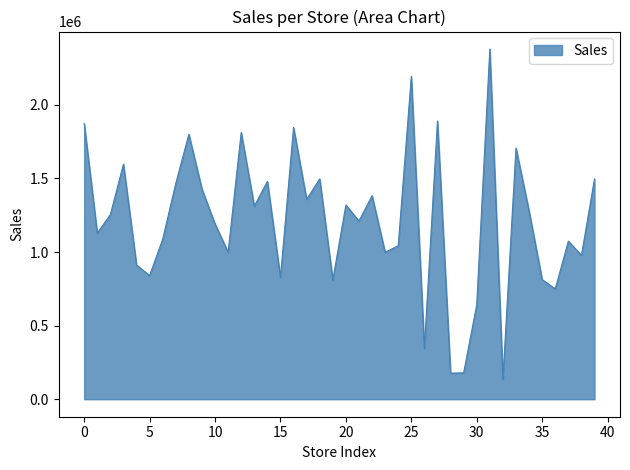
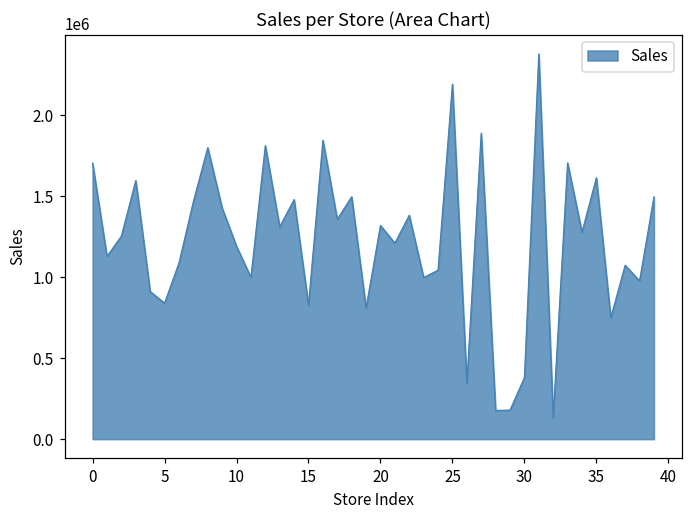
  {
-   "0": 1870000,
+   "0": 1700000,
    "5": 840000,
    "10": 1190000,
    "15": 830000,
    "20": 1320000,
    "25": 2190000,
-   "30": 640000,
-   "35": 810000
+   "30": 380000,
+   "35": 1610000
  }
